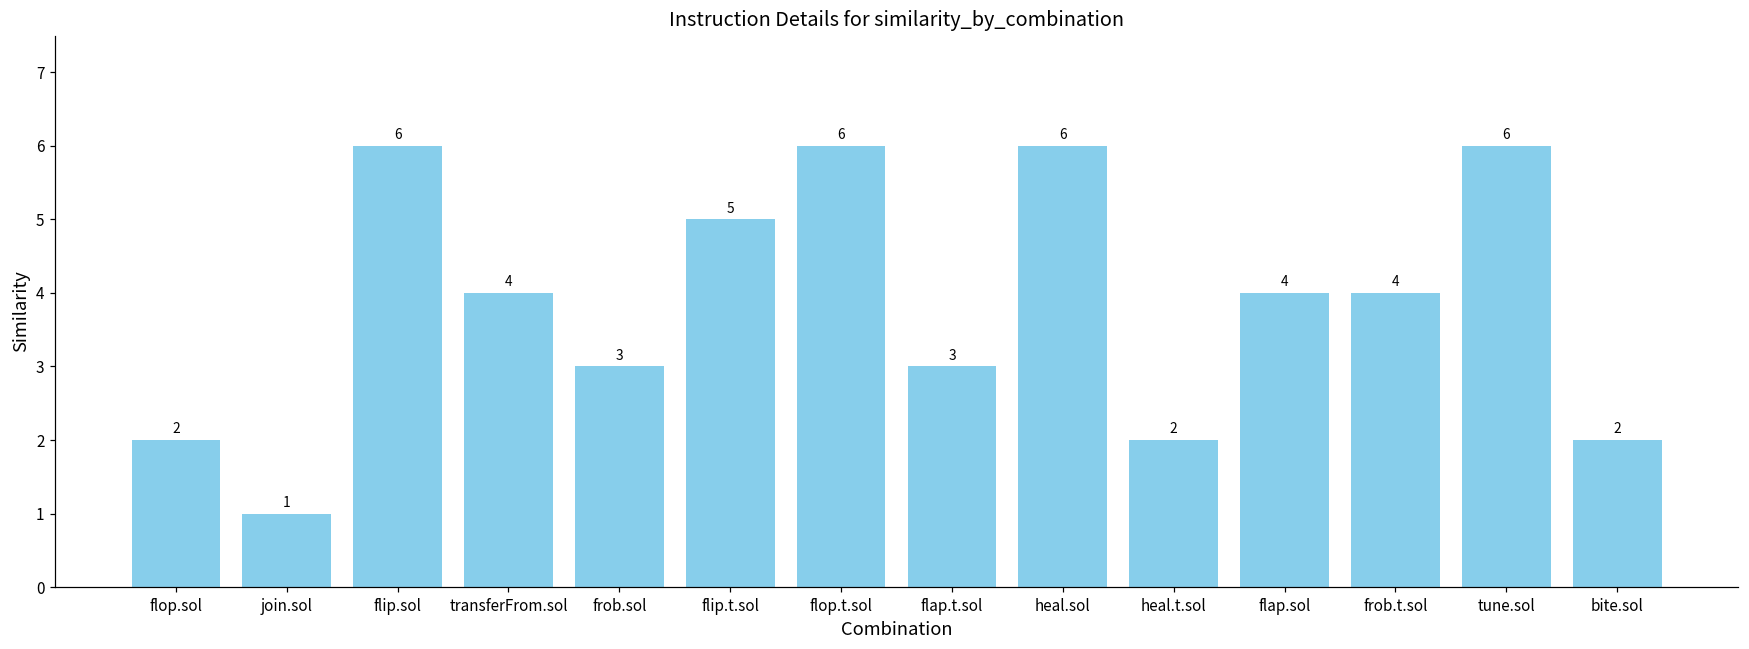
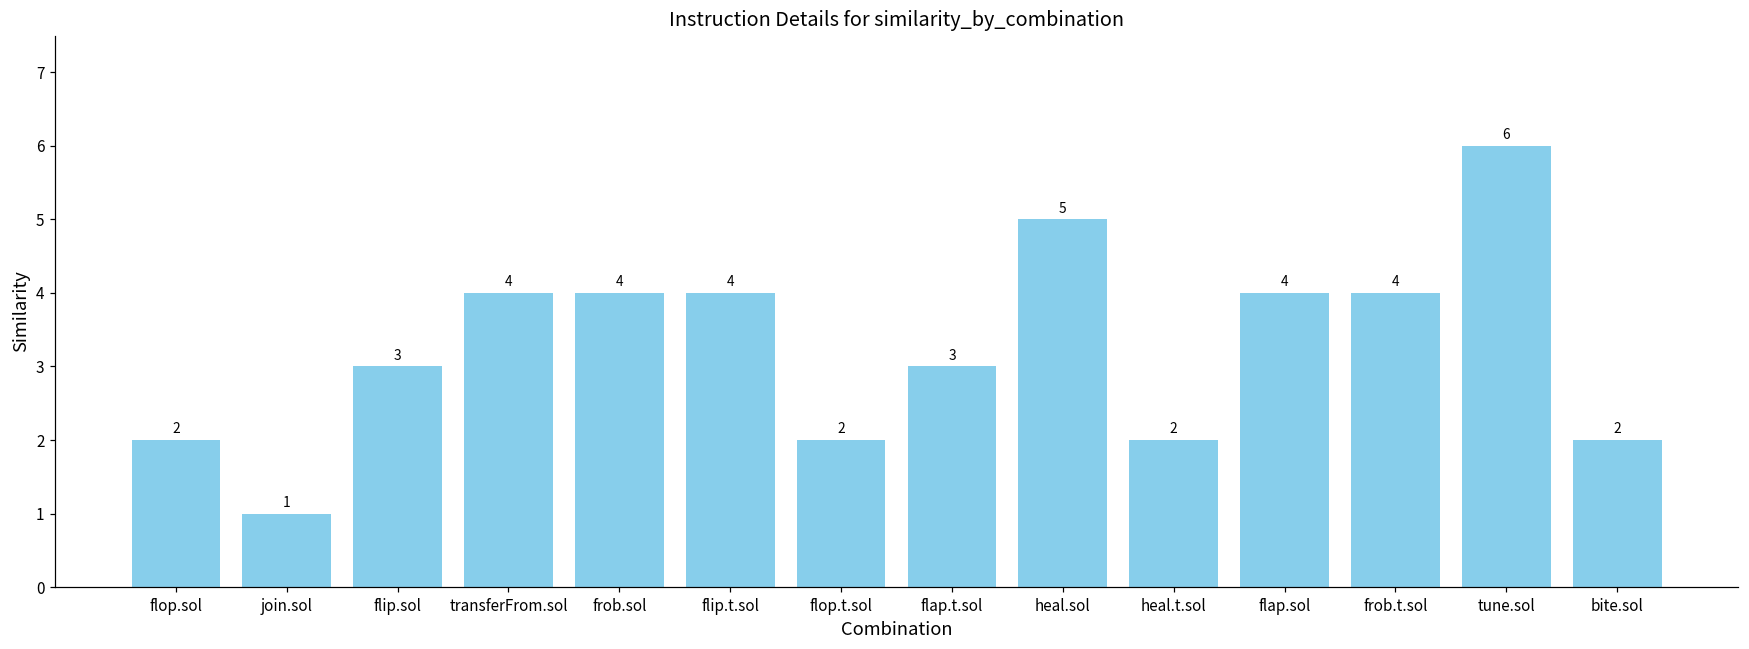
  {
    "flop.sol": 2,
    "join.sol": 1,
-   "flip.sol": 6,
+   "flip.sol": 3,
    "transferFrom.sol": 4,
-   "frob.sol": 3,
-   "flip.t.sol": 5,
-   "flop.t.sol": 6,
+   "frob.sol": 4,
+   "flip.t.sol": 4,
+   "flop.t.sol": 2,
    "flap.t.sol": 3,
-   "heal.sol": 6,
+   "heal.sol": 5,
    "heal.t.sol": 2,
    "flap.sol": 4,
    "frob.t.sol": 4,
    "tune.sol": 6,
    "bite.sol": 2
  }
